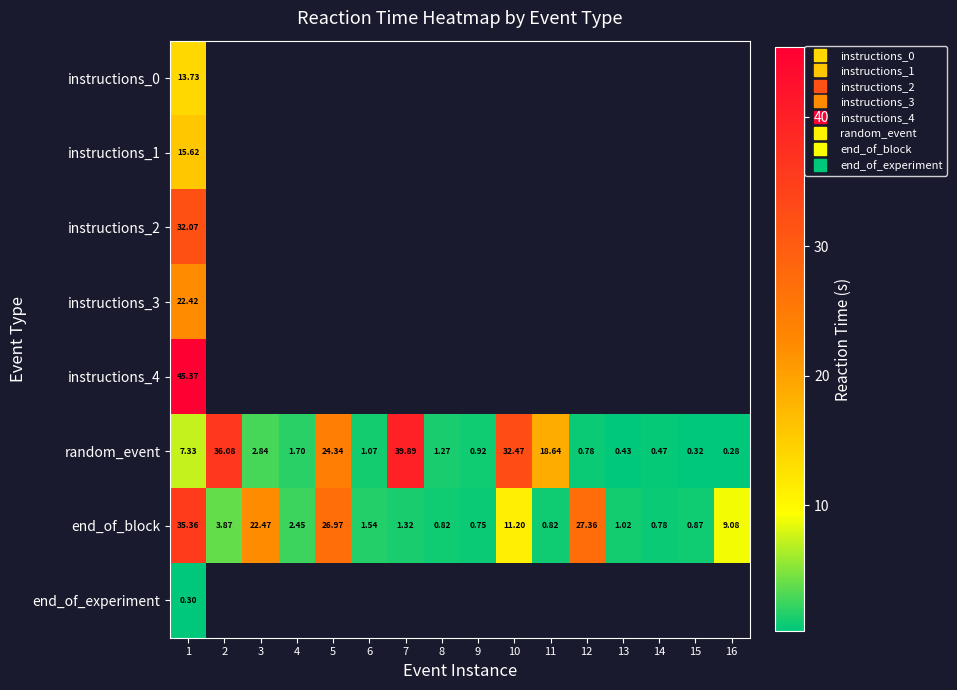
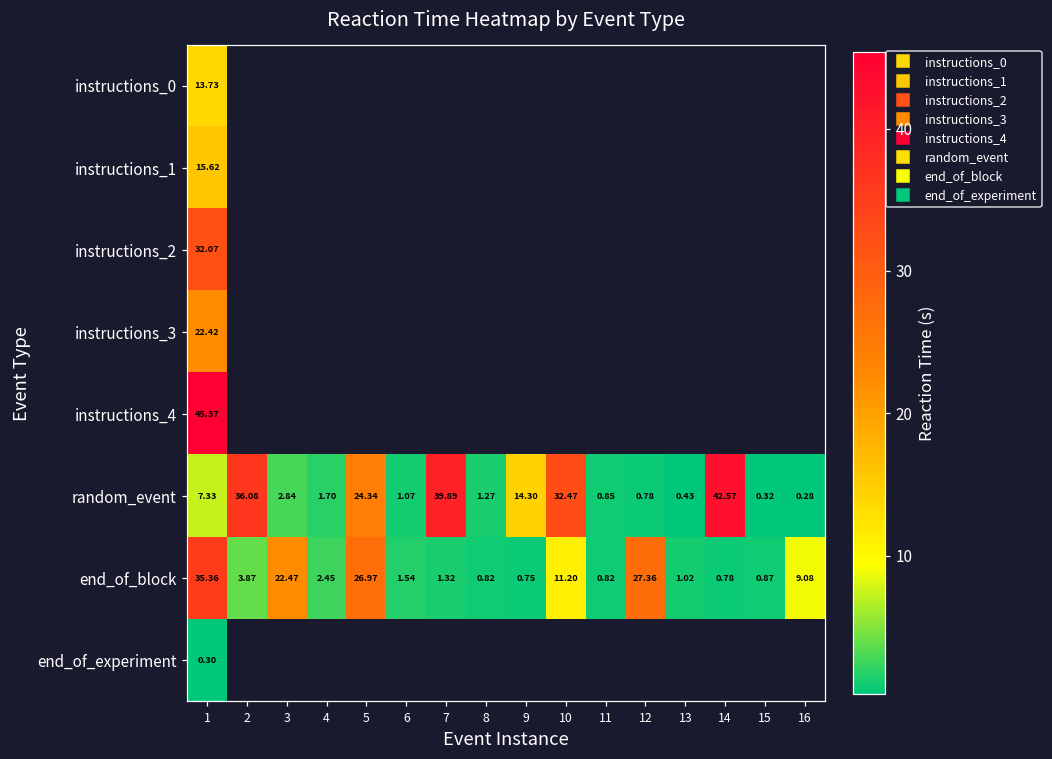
  {
    "instructions_0": {
      "1": 13.73
    },
    "instructions_1": {
      "1": 15.62
    },
    "instructions_2": {
      "1": 32.07
    },
    "instructions_3": {
      "1": 22.42
    },
    "instructions_4": {
      "1": 45.37
    },
    "random_event": {
      "1": 7.33,
      "2": 36.08,
      "3": 2.84,
      "4": 1.70,
      "5": 24.34,
      "6": 1.07,
      "7": 39.89,
      "8": 1.27,
-     "9": 0.92,
+     "9": 14.30,
      "10": 32.47,
-     "11": 18.64,
+     "11": 0.85,
      "12": 0.78,
      "13": 0.43,
-     "14": 0.47,
+     "14": 42.57,
      "15": 0.32,
      "16": 0.28
    },
    "end_of_block": {
      "1": 35.36,
      "2": 3.87,
      "3": 22.47,
      "4": 2.45,
      "5": 26.97,
      "6": 1.54,
      "7": 1.32,
      "8": 0.82,
      "9": 0.75,
      "10": 11.20,
      "11": 0.82,
      "12": 27.36,
      "13": 1.02,
      "14": 0.78,
      "15": 0.87,
      "16": 9.08
    },
    "end_of_experiment": {
      "1": 0.30
    }
  }
